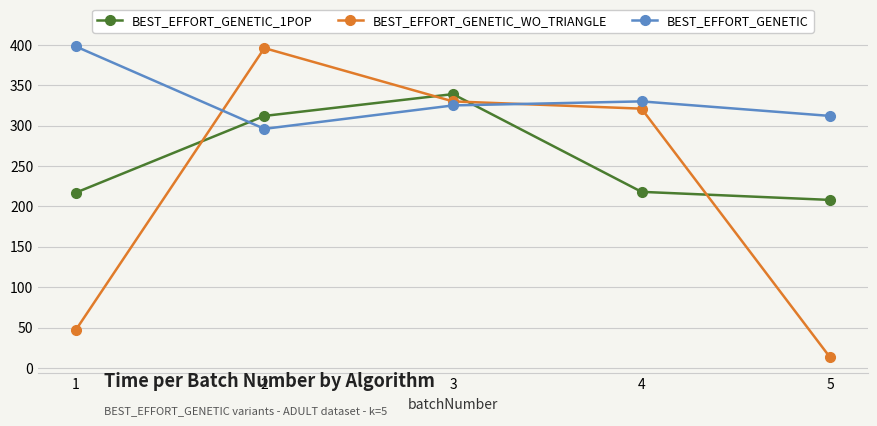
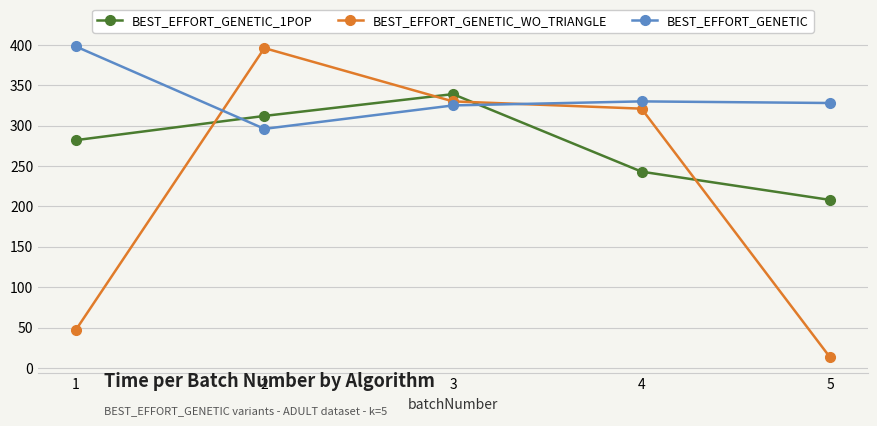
  {
    "BEST_EFFORT_GENETIC_1POP": {
-     "1": 220,
+     "1": 280,
      "2": 310,
      "3": 340,
-     "4": 220,
+     "4": 240,
      "5": 210
    },
    "BEST_EFFORT_GENETIC_WO_TRIANGLE": {
      "1": 50,
      "2": 400,
      "3": 330,
      "4": 320,
      "5": 10
    },
    "BEST_EFFORT_GENETIC": {
      "1": 400,
      "2": 300,
      "3": 330,
      "4": 330,
-     "5": 310
+     "5": 330
    }
  }
